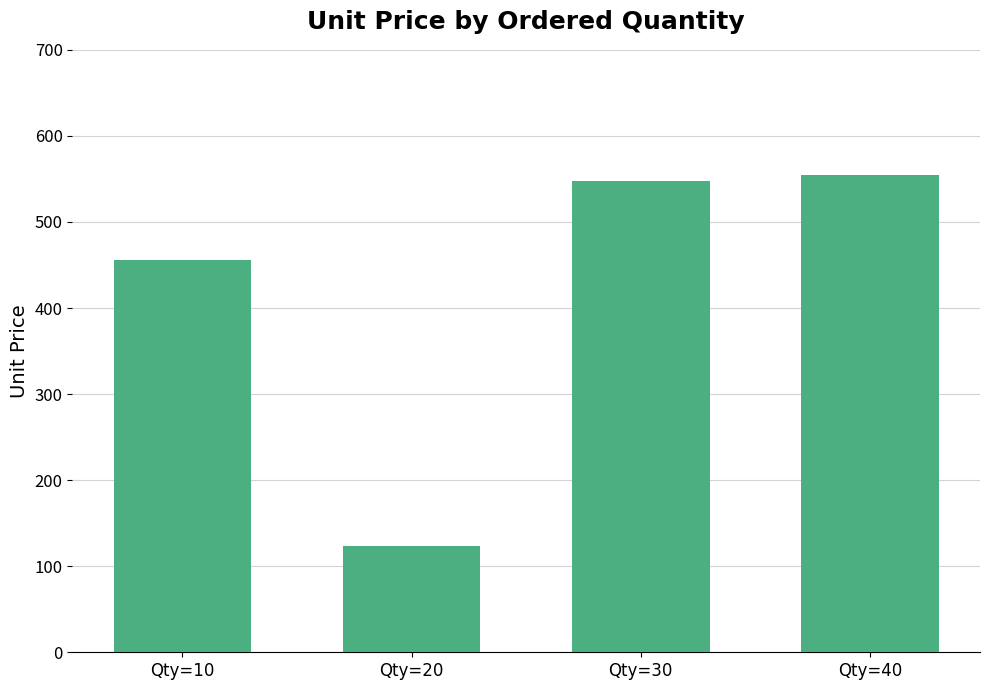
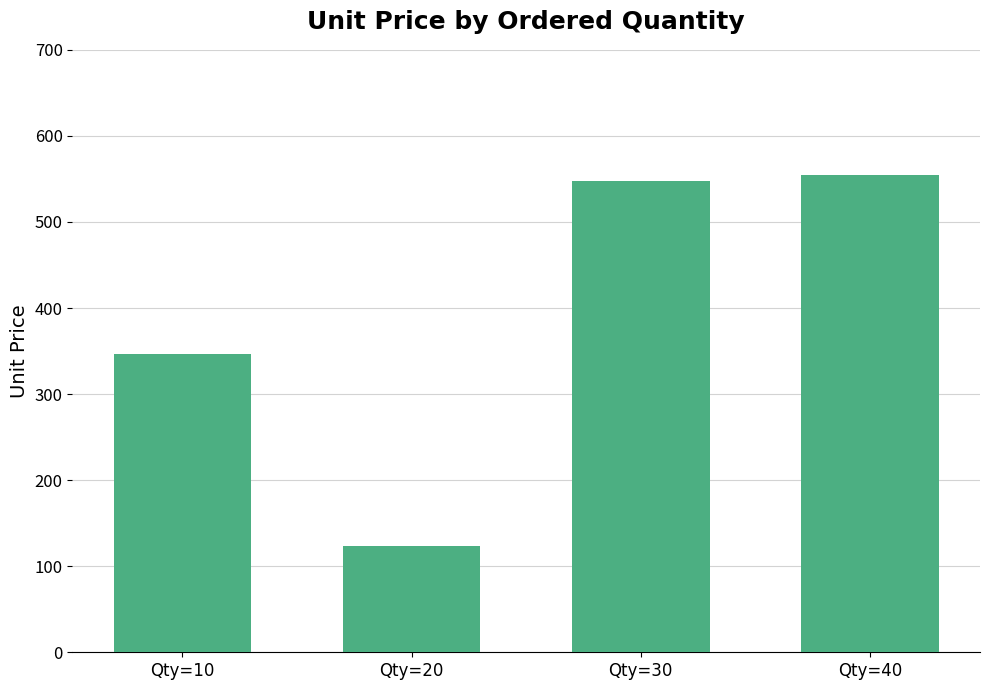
  {
-   "Qty=10": 460,
+   "Qty=10": 350,
    "Qty=20": 120,
    "Qty=30": 550,
    "Qty=40": 560
  }
